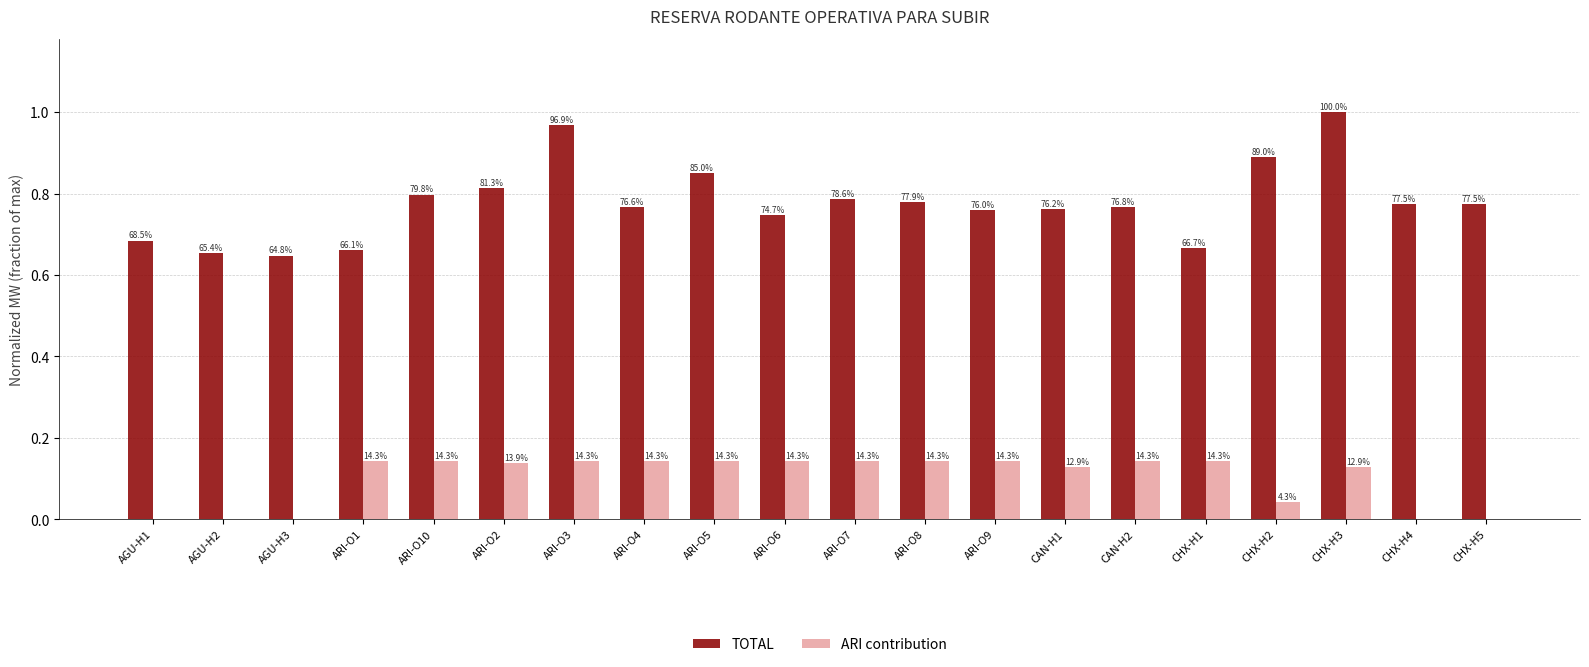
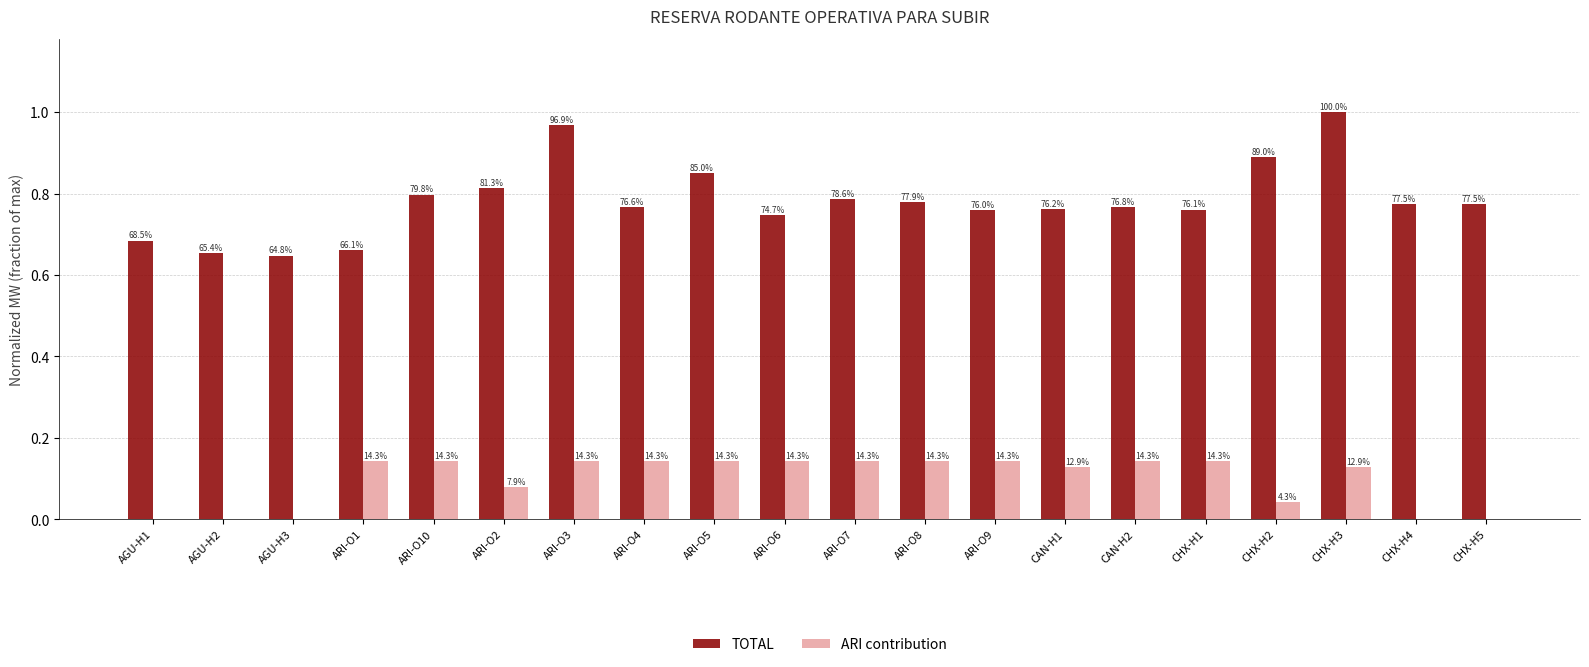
  {
    "TOTAL": {
      "AGU-H1": "68.5%",
      "AGU-H2": "65.4%",
      "AGU-H3": "64.8%",
      "ARI-O1": "66.1%",
      "ARI-O10": "79.8%",
      "ARI-O2": "81.3%",
      "ARI-O3": "96.9%",
      "ARI-O4": "76.6%",
      "ARI-O5": "85.0%",
      "ARI-O6": "74.7%",
      "ARI-O7": "78.6%",
      "ARI-O8": "77.9%",
      "ARI-O9": "76.0%",
      "CAN-H1": "76.2%",
      "CAN-H2": "76.8%",
-     "CHX-H1": "66.7%",
+     "CHX-H1": "76.1%",
      "CHX-H2": "89.0%",
      "CHX-H3": "100.0%",
      "CHX-H4": "77.5%",
      "CHX-H5": "77.5%"
    },
    "ARI contribution": {
      "ARI-O1": "14.3%",
      "ARI-O10": "14.3%",
-     "ARI-O2": "13.9%",
+     "ARI-O2": "7.9%",
      "ARI-O3": "14.3%",
      "ARI-O4": "14.3%",
      "ARI-O5": "14.3%",
      "ARI-O6": "14.3%",
      "ARI-O7": "14.3%",
      "ARI-O8": "14.3%",
      "ARI-O9": "14.3%",
      "CAN-H1": "12.9%",
      "CAN-H2": "14.3%",
      "CHX-H1": "14.3%",
      "CHX-H2": "4.3%",
      "CHX-H3": "12.9%"
    }
  }
